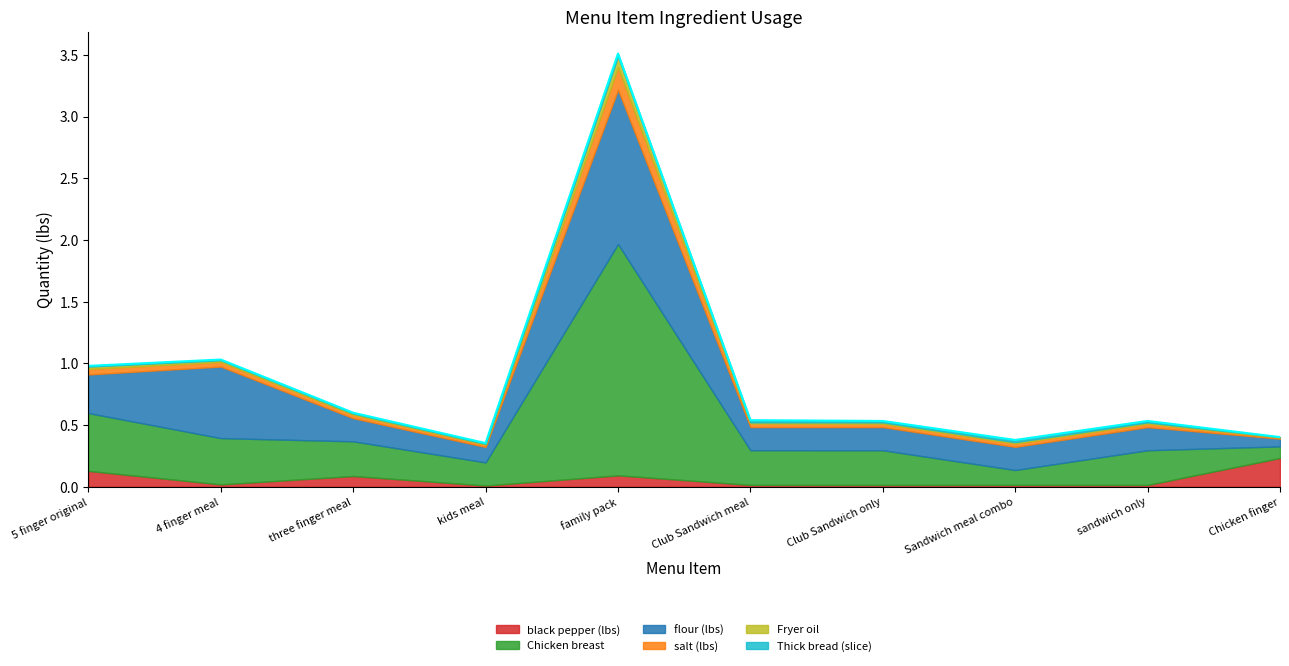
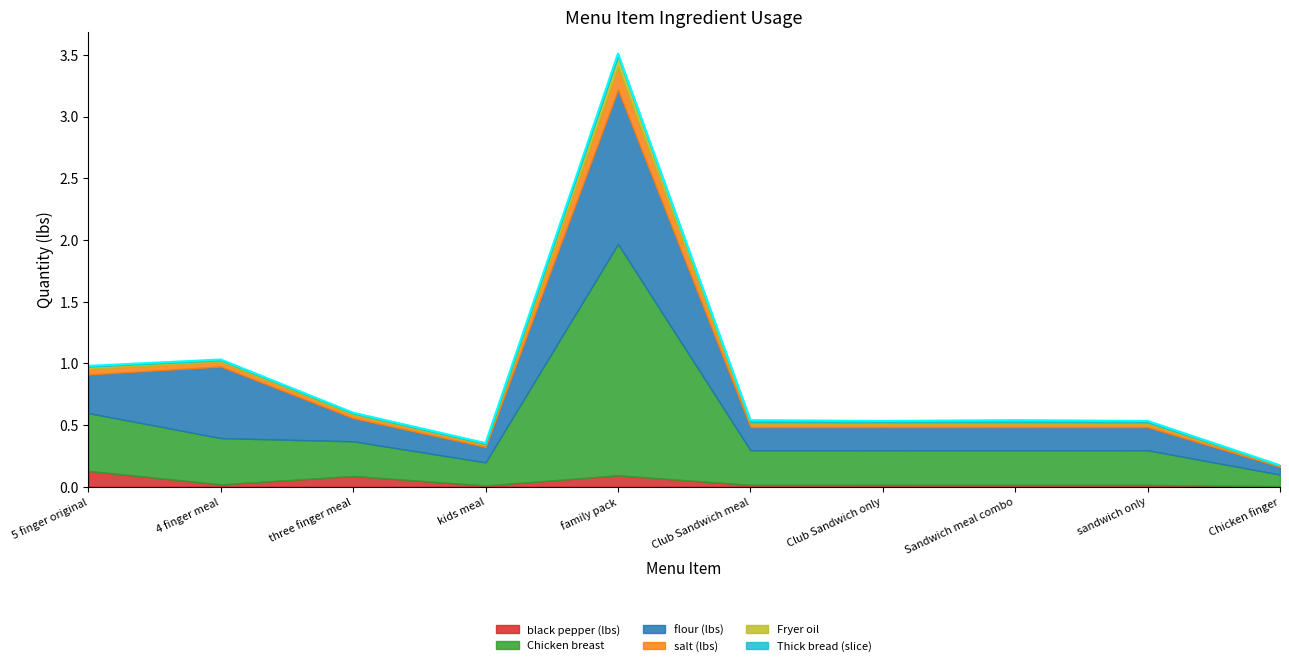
  {
    "black pepper (lbs)": {
      "5 finger original": 0.13,
      "three finger meal": 0.09,
      "family pack": 0.09,
-     "Chicken finger": 0.23
+     "Chicken finger": 0.00
    },
    "Chicken breast": {
      "5 finger original": 0.47,
      "4 finger meal": 0.38,
      "three finger meal": 0.28,
      "kids meal": 0.19,
      "family pack": 1.88,
      "Club Sandwich meal": 0.28,
      "Club Sandwich only": 0.28,
-     "Sandwich meal combo": 0.12,
+     "Sandwich meal combo": 0.28,
      "sandwich only": 0.28,
      "Chicken finger": 0.09
    },
    "flour (lbs)": {
      "5 finger original": 0.31,
      "4 finger meal": 0.58,
      "three finger meal": 0.19,
      "family pack": 1.25,
      "Club Sandwich meal": 0.19,
      "Club Sandwich only": 0.19,
      "Sandwich meal combo": 0.19,
      "sandwich only": 0.19
    },
    "salt (lbs)": {
      "family pack": 0.18
    },
    "Fryer oil": {
      "family pack": 0.09
    },
    "Thick bread (slice)": {
      "family pack": 0.02
    }
  }
